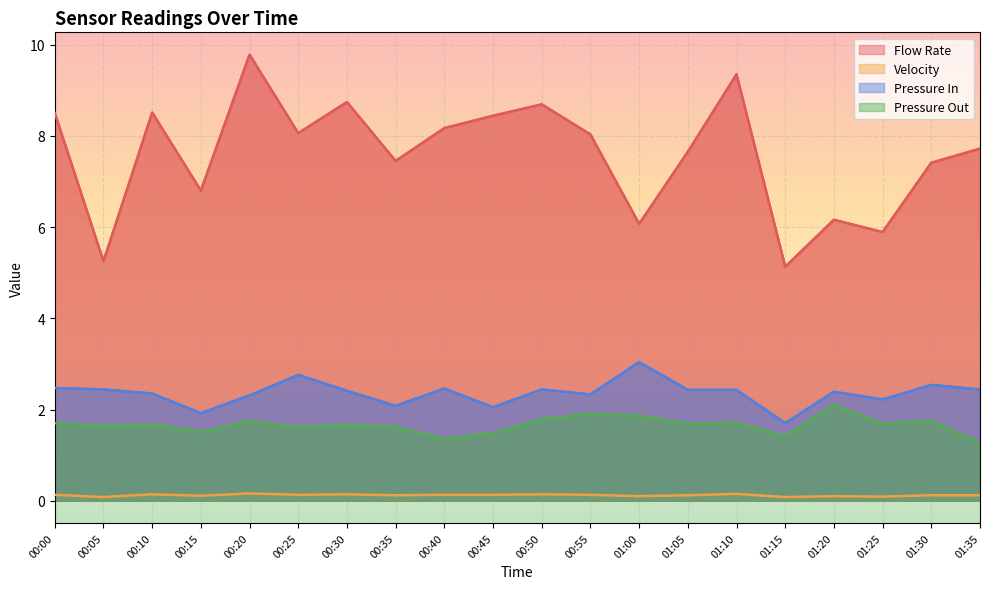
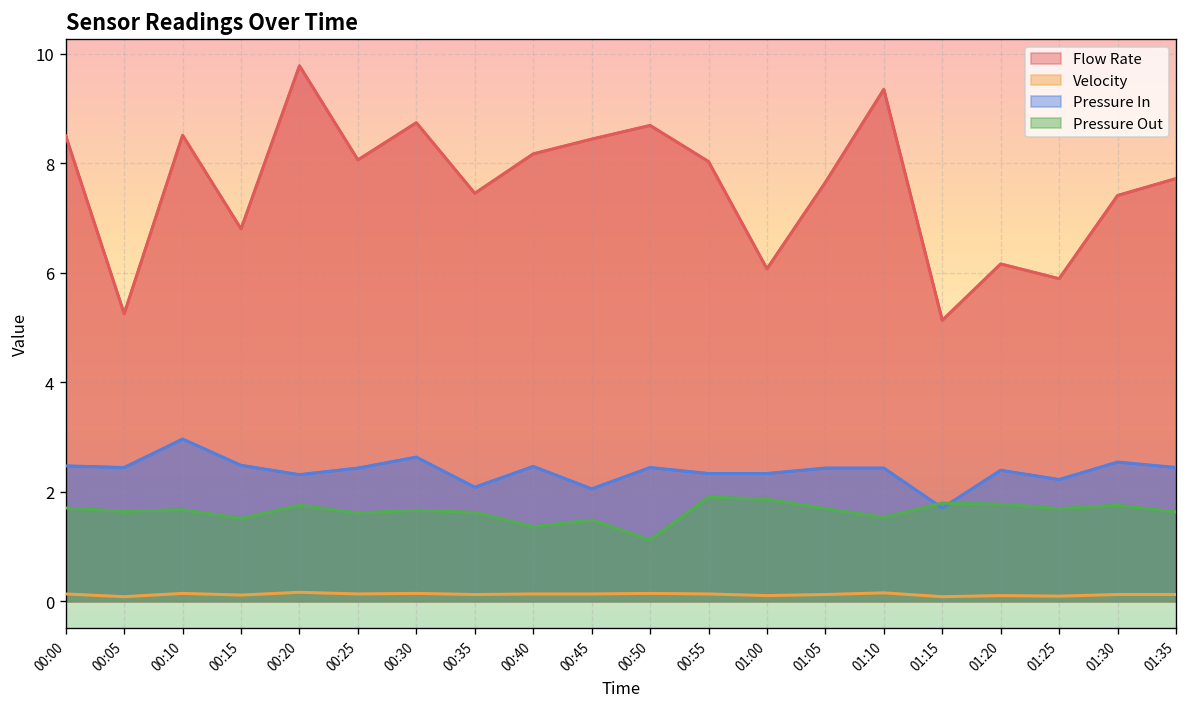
  {
    "Pressure In": {
      "00:00": 2.5,
      "00:05": 2.4,
-     "00:10": 2.4,
-     "00:15": 1.9,
+     "00:10": 3.0,
+     "00:15": 2.5,
      "00:20": 2.3,
-     "00:25": 2.8,
-     "00:30": 2.4,
+     "00:25": 2.4,
+     "00:30": 2.6,
      "00:35": 2.1,
      "00:40": 2.5,
      "00:45": 2.1,
      "00:50": 2.4,
      "00:55": 2.3,
-     "01:00": 3.0,
+     "01:00": 2.3,
      "01:05": 2.4,
      "01:10": 2.4,
      "01:15": 1.7,
      "01:20": 2.4,
      "01:25": 2.2,
      "01:30": 2.5,
      "01:35": 2.4
    },
    "Pressure Out": {
      "00:00": 1.7,
      "00:05": 1.6,
      "00:10": 1.7,
      "00:15": 1.5,
      "00:20": 1.8,
      "00:25": 1.6,
      "00:30": 1.7,
      "00:35": 1.6,
      "00:40": 1.4,
      "00:45": 1.5,
-     "00:50": 1.8,
+     "00:50": 1.1,
      "00:55": 1.9,
      "01:00": 1.9,
      "01:05": 1.7,
-     "01:10": 1.7,
-     "01:15": 1.4,
-     "01:20": 2.1,
+     "01:10": 1.5,
+     "01:15": 1.8,
+     "01:20": 1.8,
      "01:25": 1.7,
      "01:30": 1.8,
-     "01:35": 1.3
+     "01:35": 1.6
    }
  }
